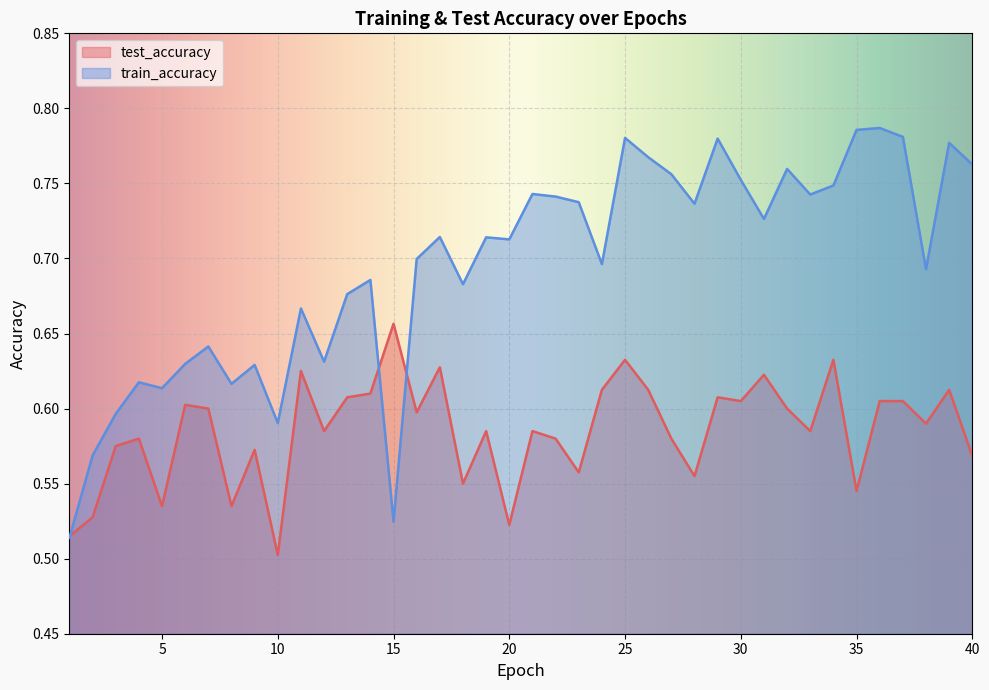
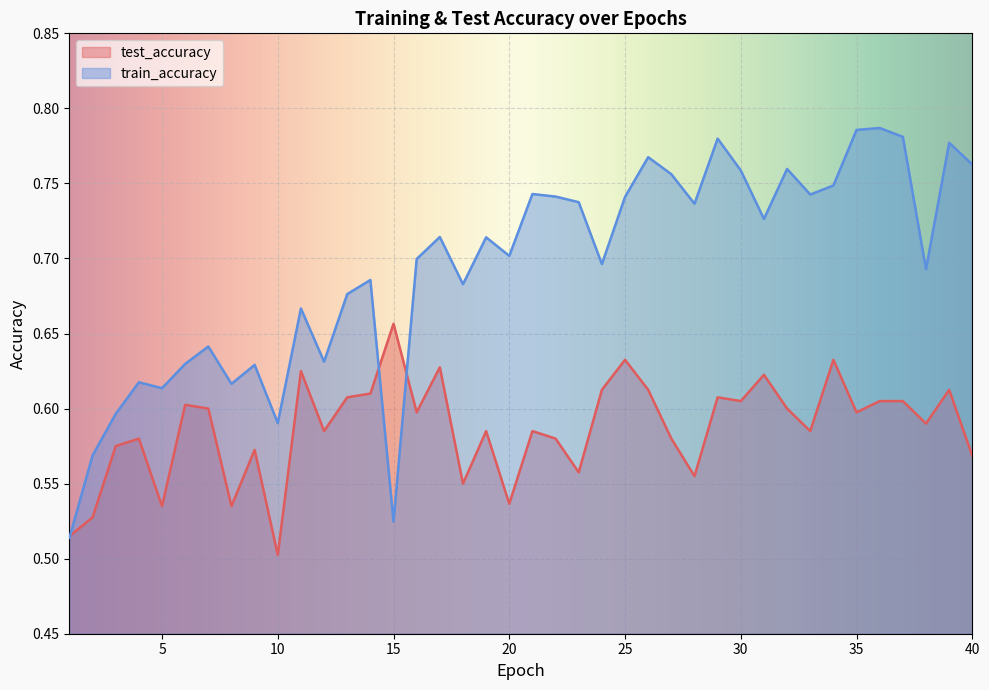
  {
    "test_accuracy": {
      "5": 0.535,
      "10": 0.502,
      "15": 0.657,
-     "20": 0.522,
+     "20": 0.537,
      "25": 0.632,
      "30": 0.605,
-     "35": 0.545,
+     "35": 0.597,
      "40": 0.569
    },
    "train_accuracy": {
      "5": 0.614,
      "10": 0.590,
      "15": 0.525,
-     "20": 0.713,
-     "25": 0.780,
-     "30": 0.752,
+     "20": 0.702,
+     "25": 0.741,
+     "30": 0.759,
      "35": 0.786,
      "40": 0.763
    }
  }
